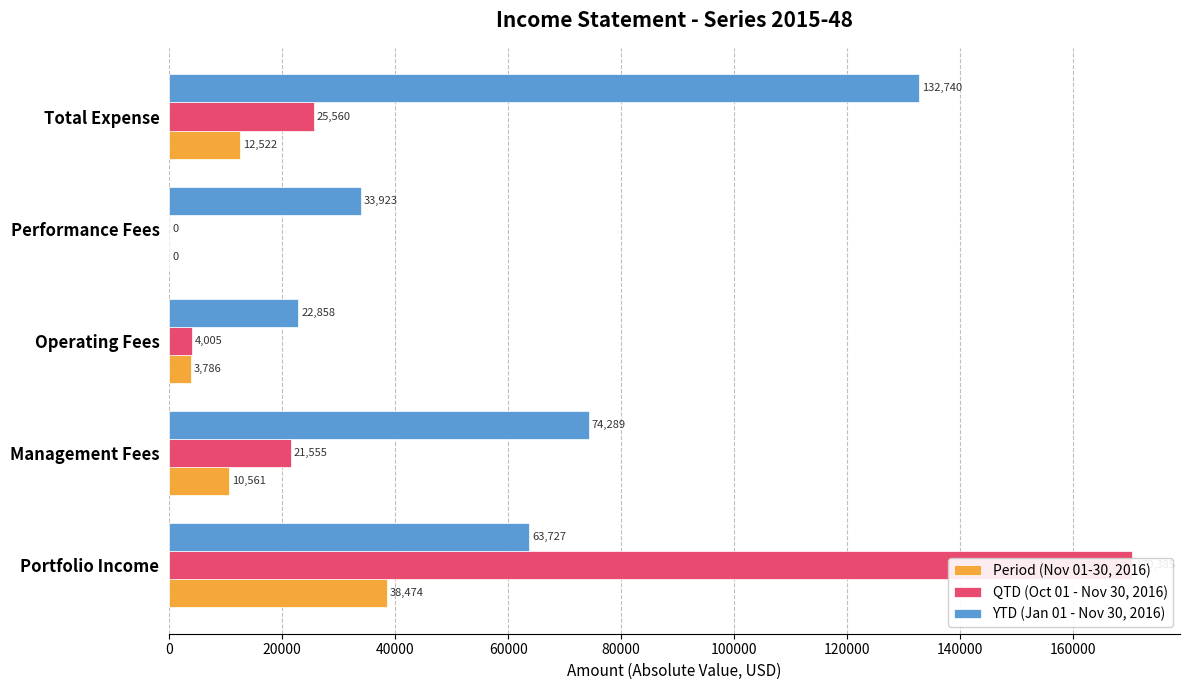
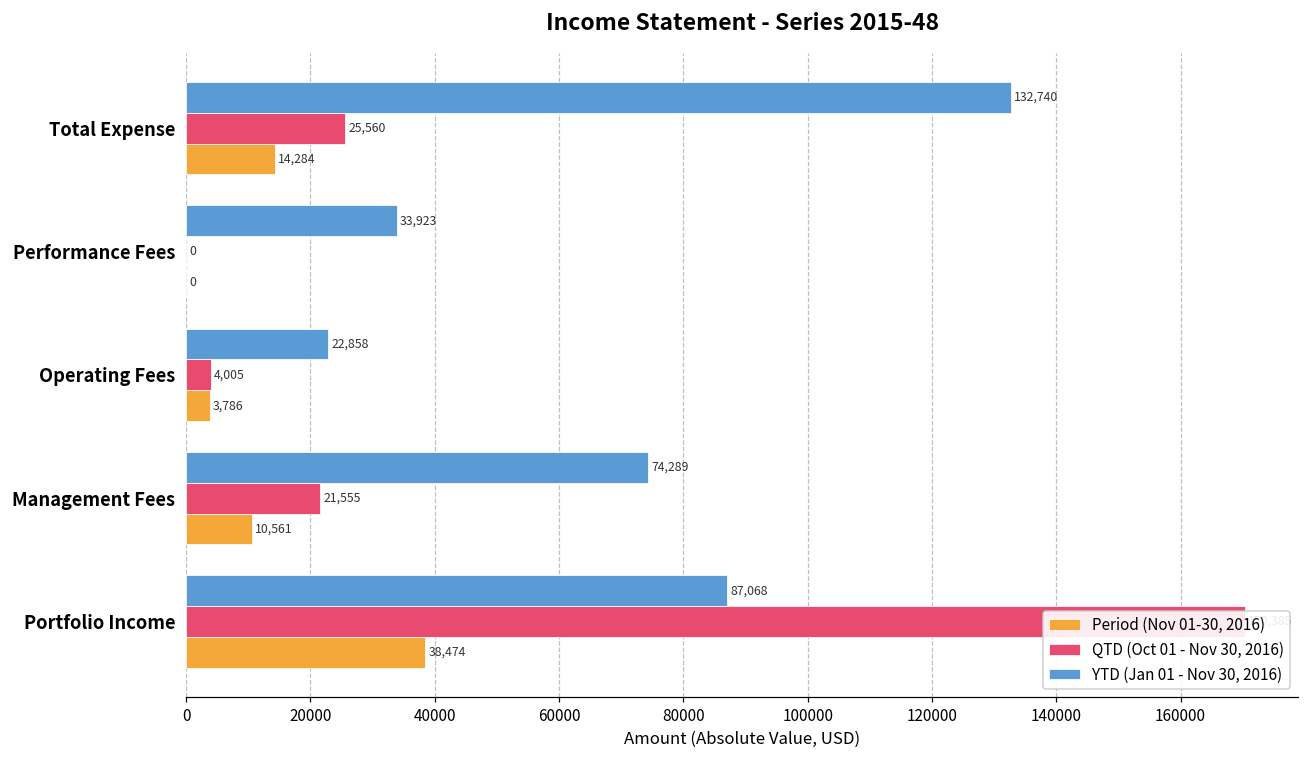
  {
    "Period (Nov 01-30, 2016)": {
-     "Total Expense": "12,522",
+     "Total Expense": "14,284",
      "Performance Fees": "0",
      "Operating Fees": "3,786",
      "Management Fees": "10,561",
      "Portfolio Income": "38,474"
    },
    "QTD (Oct 01 - Nov 30, 2016)": {
      "Total Expense": "25,560",
      "Performance Fees": "0",
      "Operating Fees": "4,005",
      "Management Fees": "21,555"
    },
    "YTD (Jan 01 - Nov 30, 2016)": {
      "Total Expense": "132,740",
      "Performance Fees": "33,923",
      "Operating Fees": "22,858",
      "Management Fees": "74,289",
-     "Portfolio Income": "63,727"
+     "Portfolio Income": "87,068"
    }
  }
